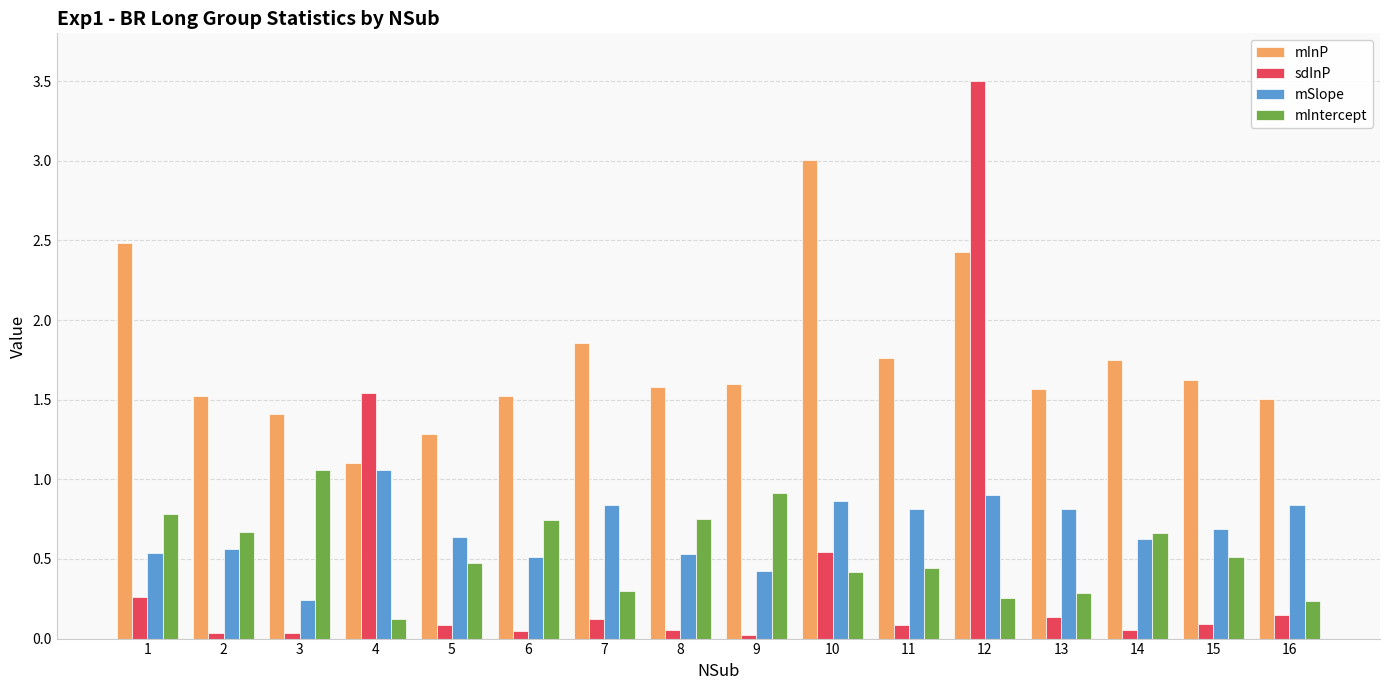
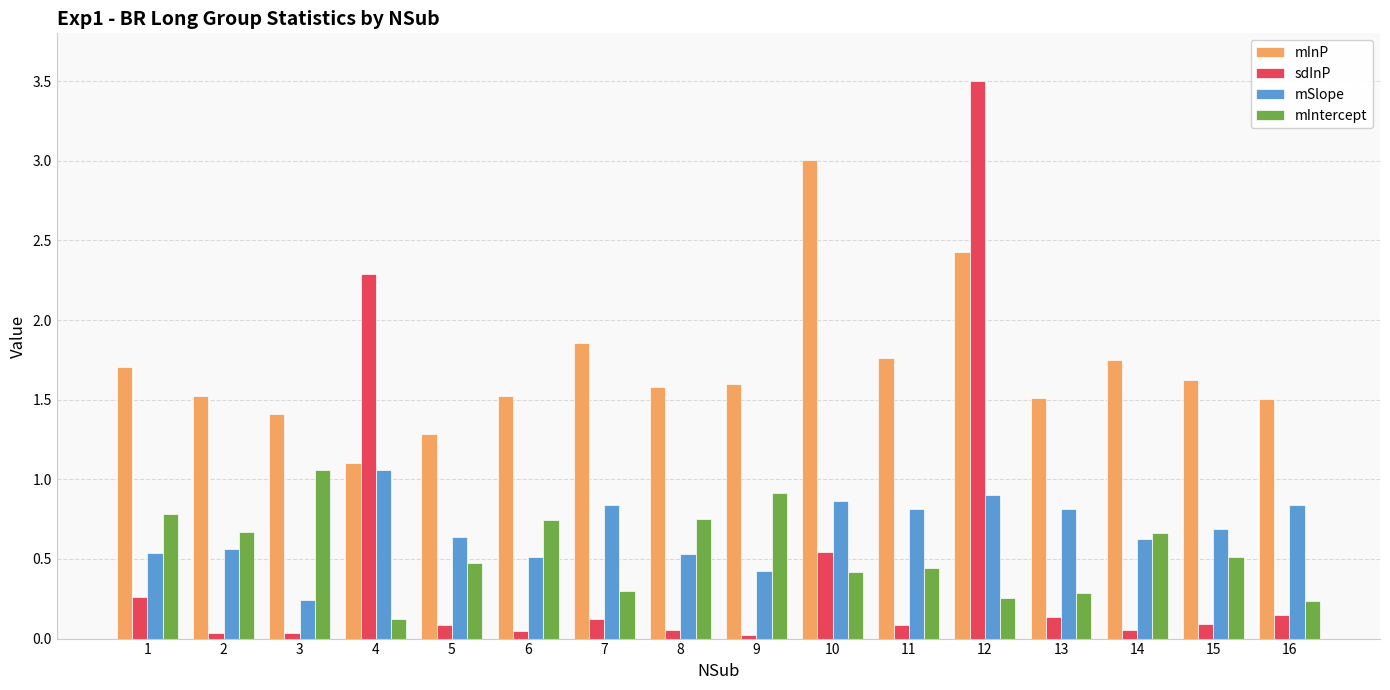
  {
    "mInP": {
-     "1": 2.48,
+     "1": 1.71,
      "2": 1.52,
      "3": 1.41,
      "4": 1.10,
      "5": 1.29,
      "6": 1.52,
      "7": 1.85,
      "8": 1.58,
      "9": 1.60,
      "10": 3.00,
      "11": 1.76,
      "12": 2.43,
-     "13": 1.56,
+     "13": 1.51,
      "14": 1.75,
      "15": 1.62,
      "16": 1.50
    },
    "sdInP": {
      "1": 0.26,
      "2": 0.04,
      "3": 0.04,
-     "4": 1.54,
+     "4": 2.29,
      "5": 0.08,
      "6": 0.05,
      "7": 0.13,
      "8": 0.06,
      "9": 0.02,
      "10": 0.55,
      "11": 0.08,
      "12": 3.50,
      "13": 0.13,
      "14": 0.06,
      "15": 0.09,
      "16": 0.15
    },
    "mSlope": {
      "1": 0.54,
      "2": 0.56,
      "3": 0.24,
      "4": 1.06,
      "5": 0.64,
      "6": 0.51,
      "7": 0.84,
      "8": 0.53,
      "9": 0.43,
      "10": 0.86,
      "11": 0.82,
      "12": 0.90,
      "13": 0.81,
      "14": 0.63,
      "15": 0.69,
      "16": 0.84
    },
    "mIntercept": {
      "1": 0.79,
      "2": 0.67,
      "3": 1.06,
      "4": 0.12,
      "5": 0.48,
      "6": 0.74,
      "7": 0.30,
      "8": 0.75,
      "9": 0.91,
      "10": 0.42,
      "11": 0.44,
      "12": 0.25,
      "13": 0.28,
      "14": 0.66,
      "15": 0.51,
      "16": 0.24
    }
  }
